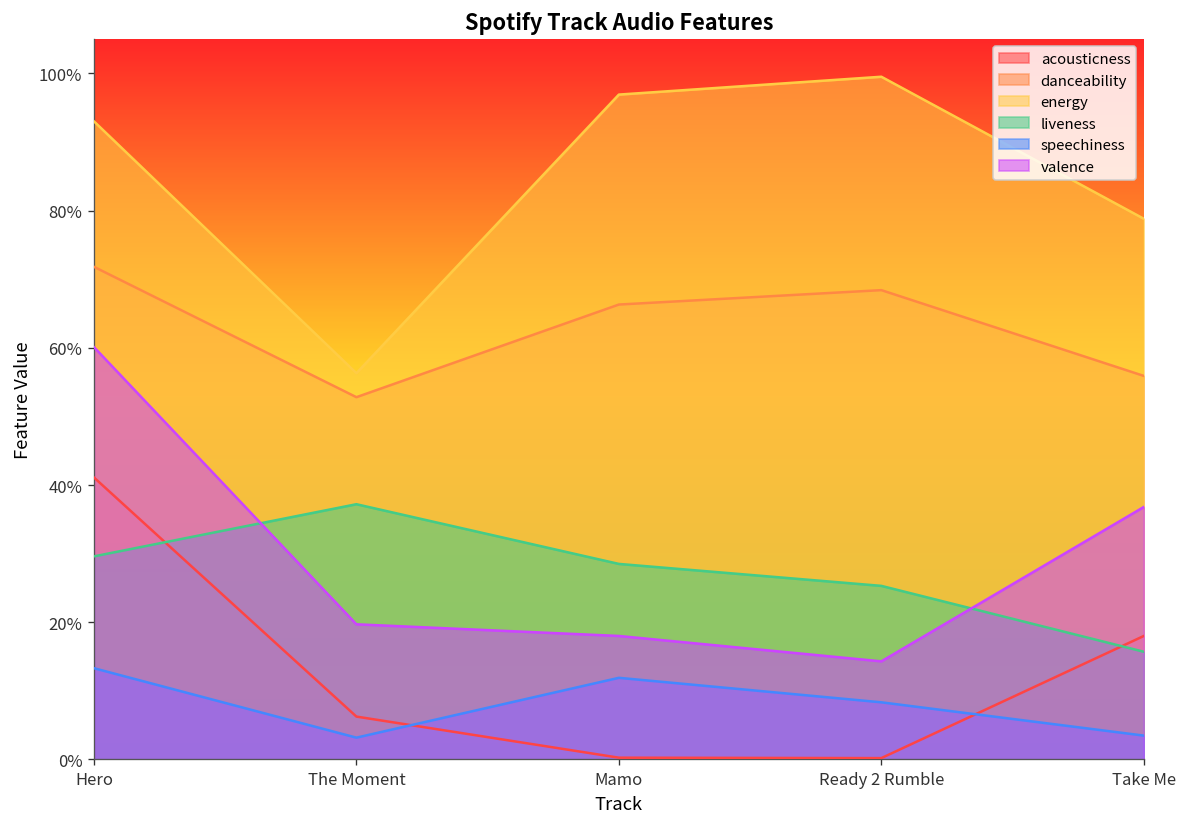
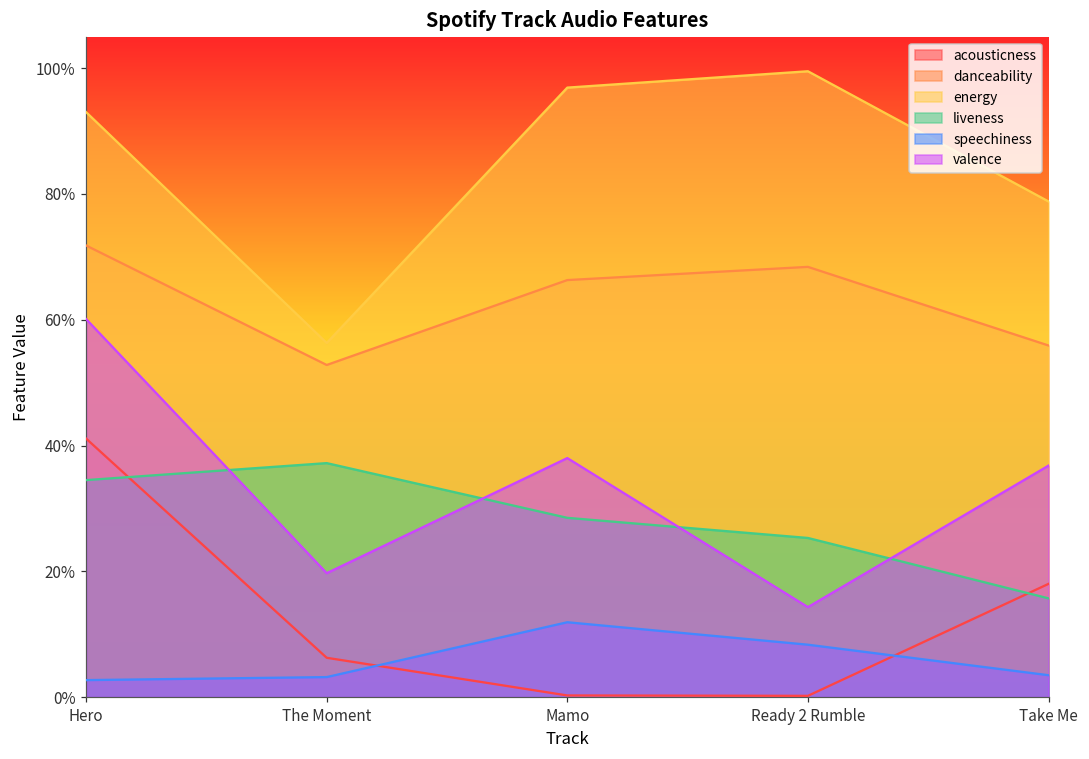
  {
    "liveness": {
-     "Hero": "30%",
+     "Hero": "35%",
      "The Moment": "37%",
      "Mamo": "28%",
      "Ready 2 Rumble": "25%",
      "Take Me": "16%"
    },
    "speechiness": {
-     "Hero": "13%",
+     "Hero": "3%",
      "The Moment": "3%",
      "Mamo": "12%",
      "Ready 2 Rumble": "8%",
      "Take Me": "3%"
    },
    "valence": {
      "Hero": "60%",
      "The Moment": "20%",
-     "Mamo": "18%",
+     "Mamo": "38%",
      "Ready 2 Rumble": "14%",
      "Take Me": "37%"
    }
  }
